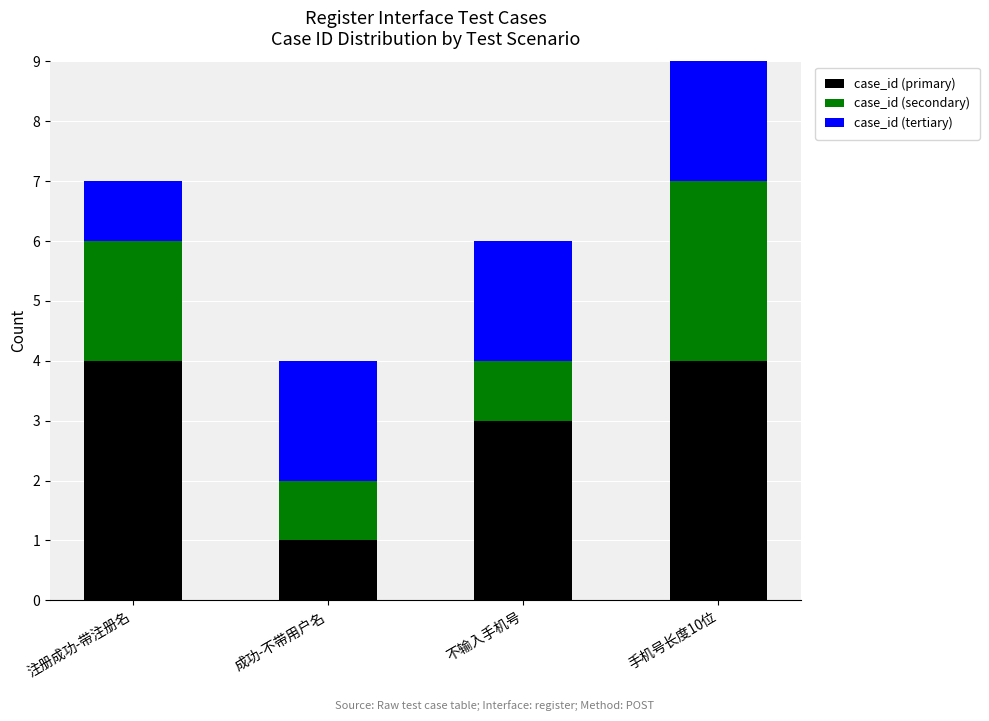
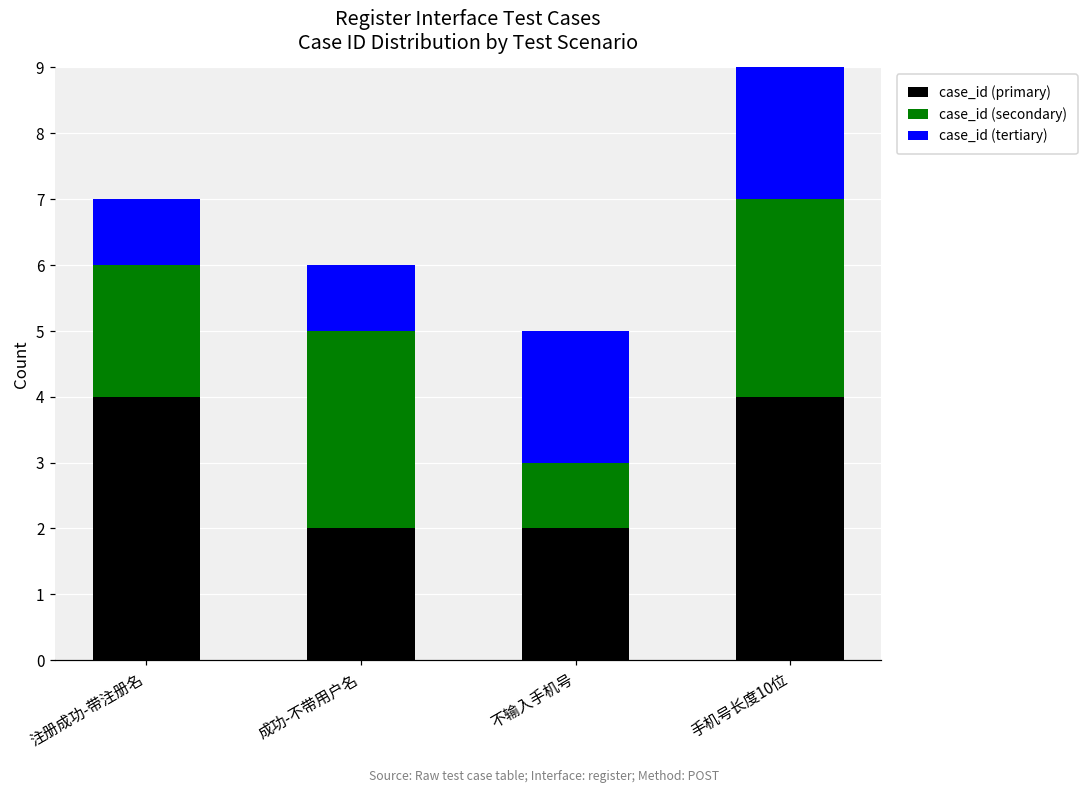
  {
    "case_id (primary)": {
      "注册成功-带注册名": 4,
-     "成功-不带用户名": 1,
-     "不输入手机号": 3,
+     "成功-不带用户名": 2,
+     "不输入手机号": 2,
      "手机号长度10位": 4
    },
    "case_id (secondary)": {
      "注册成功-带注册名": 2,
-     "成功-不带用户名": 1,
+     "成功-不带用户名": 3,
      "不输入手机号": 1,
      "手机号长度10位": 3
    },
    "case_id (tertiary)": {
      "注册成功-带注册名": 1,
-     "成功-不带用户名": 2,
+     "成功-不带用户名": 1,
      "不输入手机号": 2,
      "手机号长度10位": 2
    }
  }
